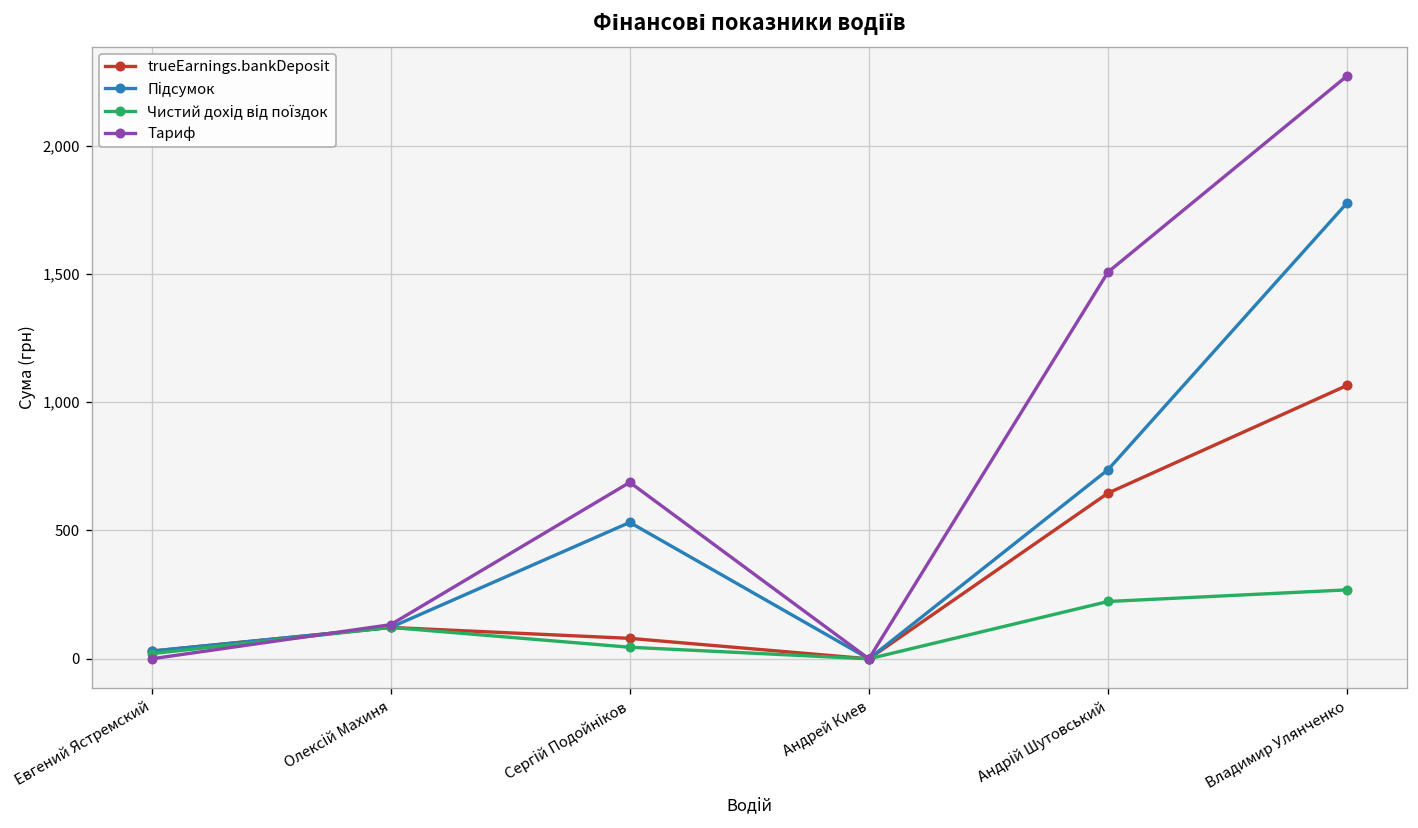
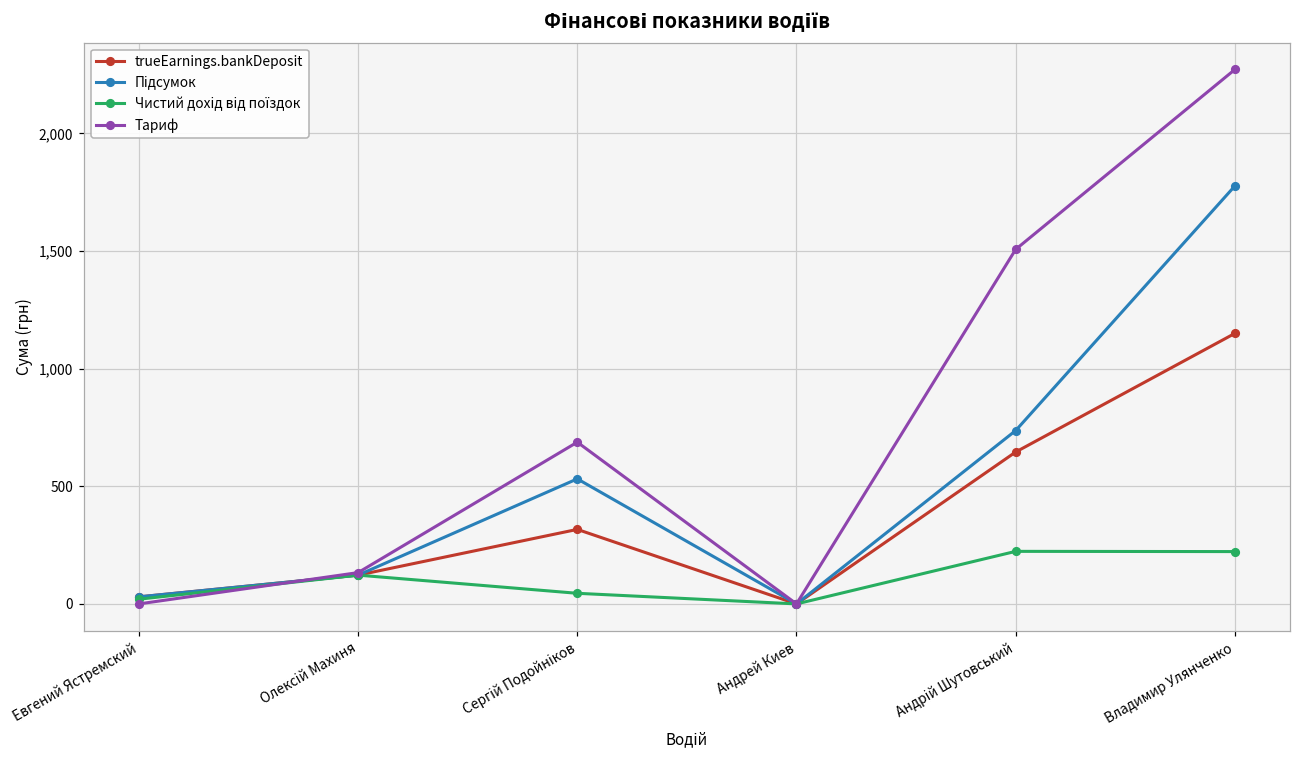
  {
    "trueEarnings.bankDeposit": {
-     "Сергій Подойніков": "80",
+     "Сергій Подойніков": "320",
      "Андрій Шутовський": "650",
-     "Владимир Улянченко": "1,070"
+     "Владимир Улянченко": "1,150"
    },
    "Підсумок": {
      "Сергій Подойніков": "530",
      "Андрій Шутовський": "740",
      "Владимир Улянченко": "1,780"
    },
    "Чистий дохід від поїздок": {
      "Сергій Подойніков": "50",
      "Андрій Шутовський": "220",
-     "Владимир Улянченко": "270"
+     "Владимир Улянченко": "220"
    },
    "Тариф": {
      "Евгений Ястремский": "0",
      "Сергій Подойніков": "690",
      "Андрій Шутовський": "1,510",
      "Владимир Улянченко": "2,270"
    }
  }
